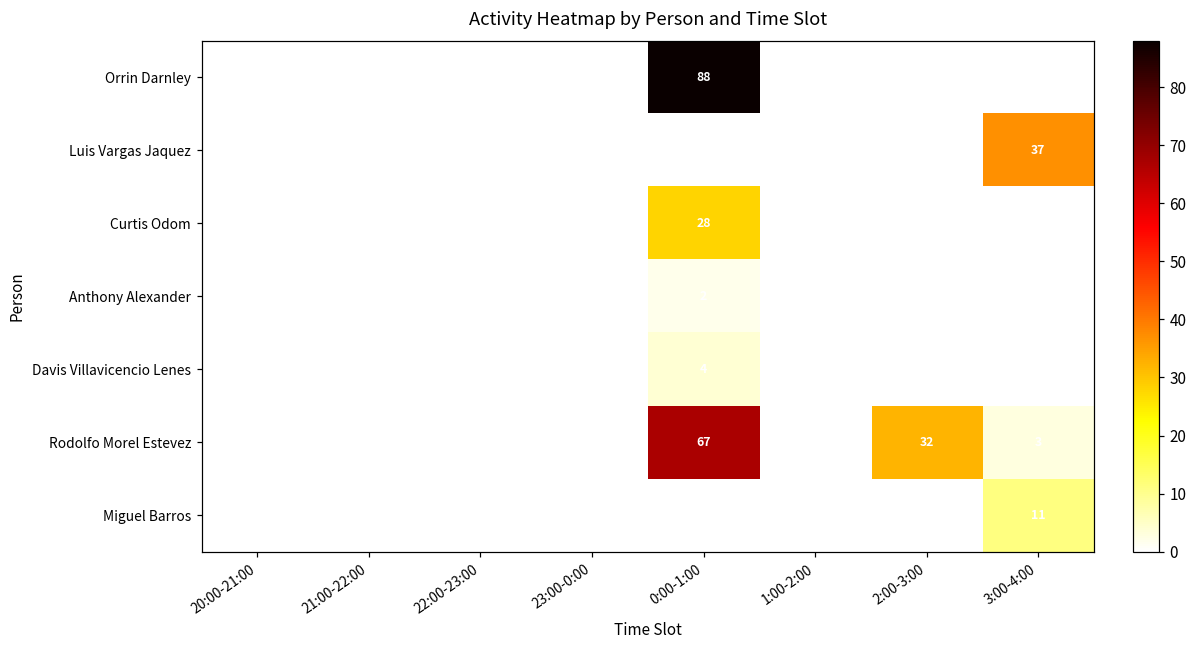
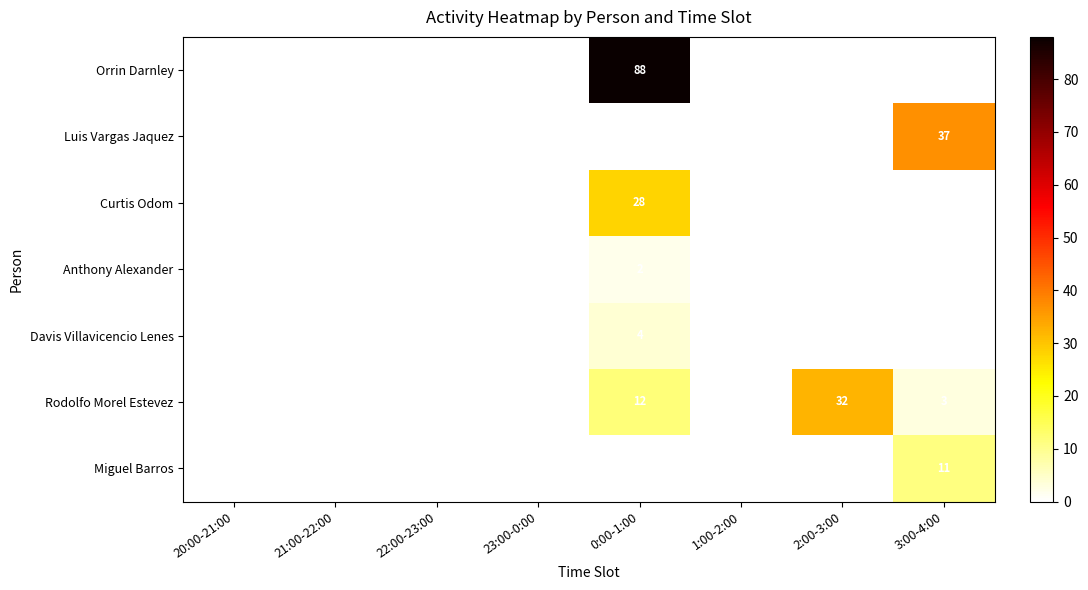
  {
    "Orrin Darnley": {
      "0:00-1:00": 88
    },
    "Luis Vargas Jaquez": {
      "3:00-4:00": 37
    },
    "Curtis Odom": {
      "0:00-1:00": 28
    },
    "Rodolfo Morel Estevez": {
-     "0:00-1:00": 67,
+     "0:00-1:00": 12,
      "2:00-3:00": 32
    },
    "Miguel Barros": {
      "3:00-4:00": 11
    }
  }
